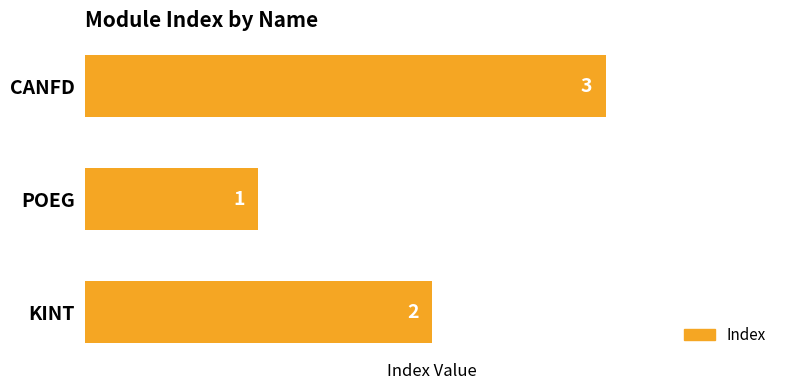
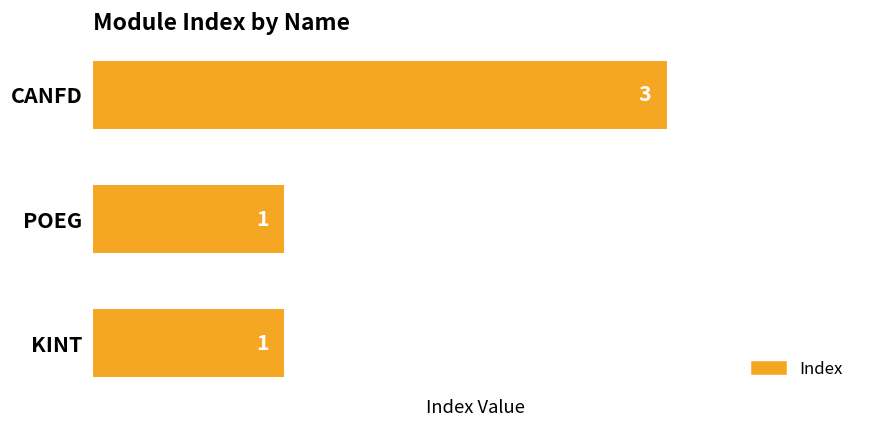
  {
    "CANFD": 3,
    "POEG": 1,
-   "KINT": 2
+   "KINT": 1
  }
